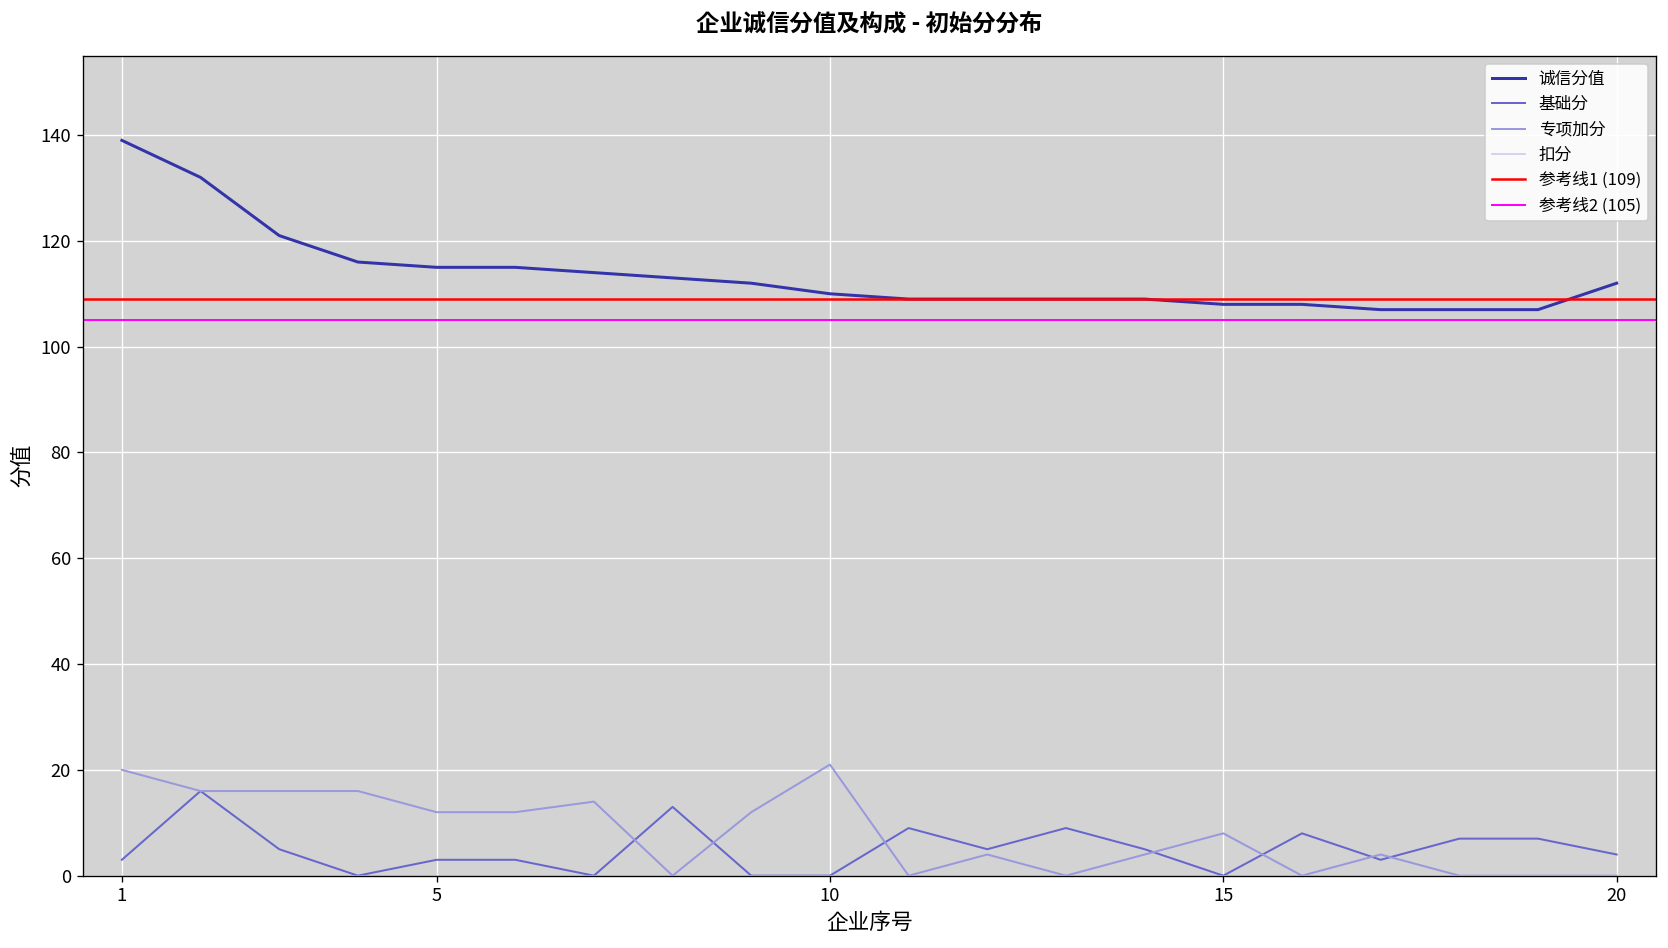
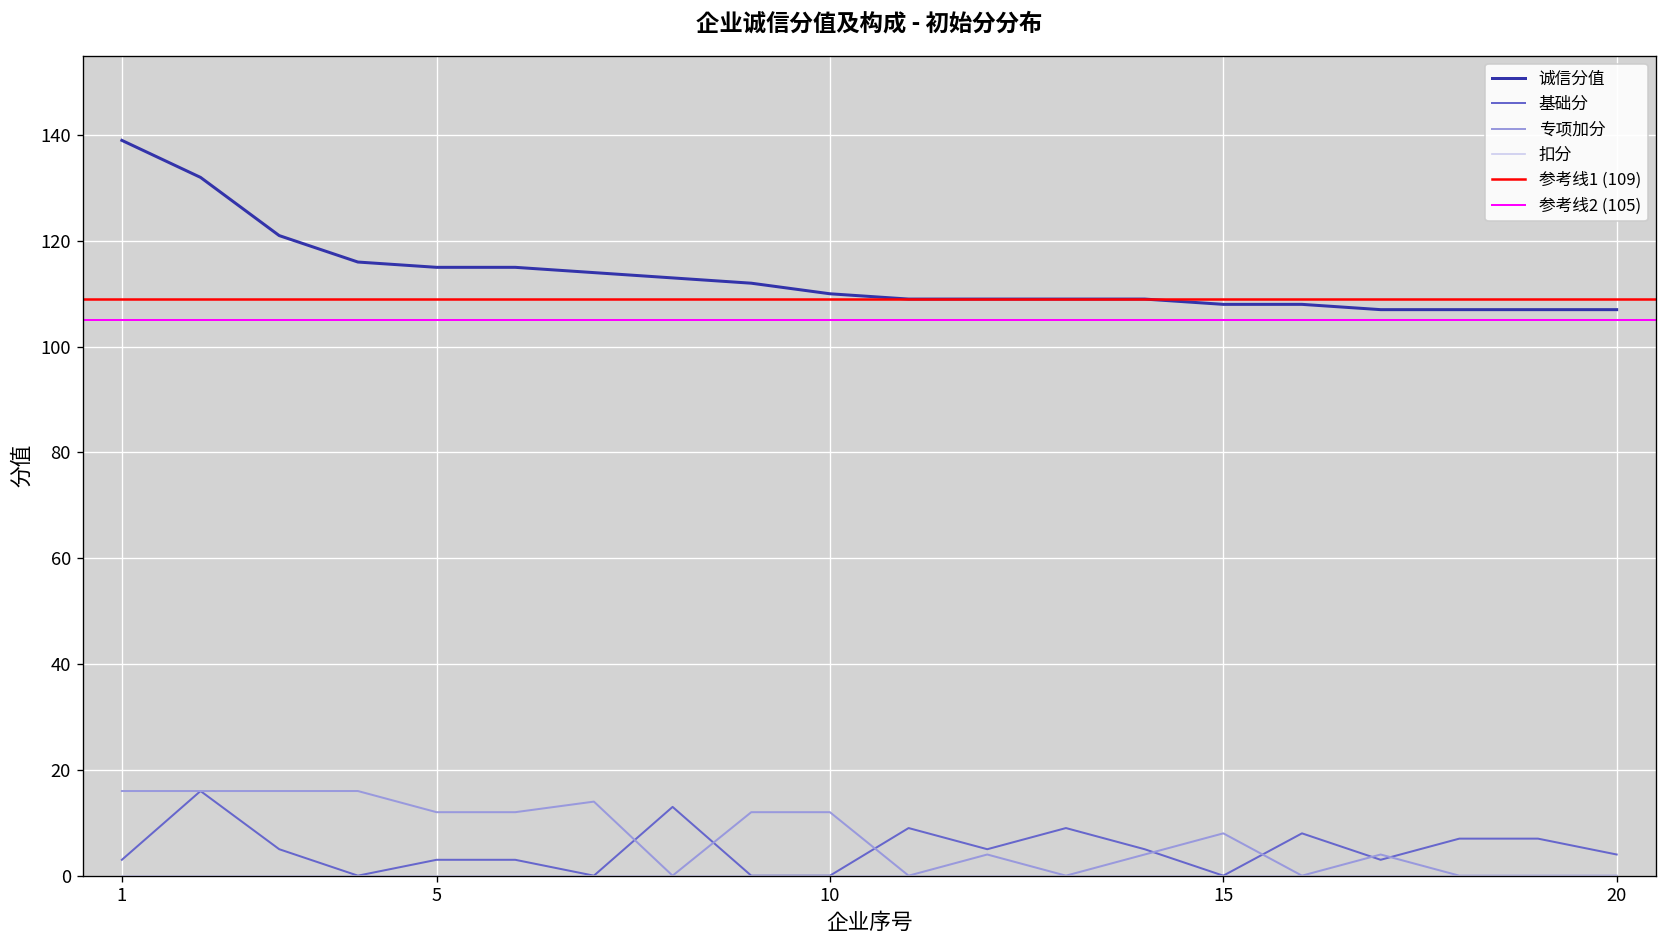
  {
    "诚信分值": {
      "1": 139,
      "5": 115,
      "10": 110,
      "15": 108,
-     "20": 112
+     "20": 107
    },
    "基础分": {
      "1": 3,
      "5": 3,
      "20": 4
    },
    "专项加分": {
-     "1": 20,
+     "1": 16,
      "5": 12,
-     "10": 21,
+     "10": 12,
      "15": 8
    },
    "扣分": {
      "1": 0,
      "5": 0
    }
  }
